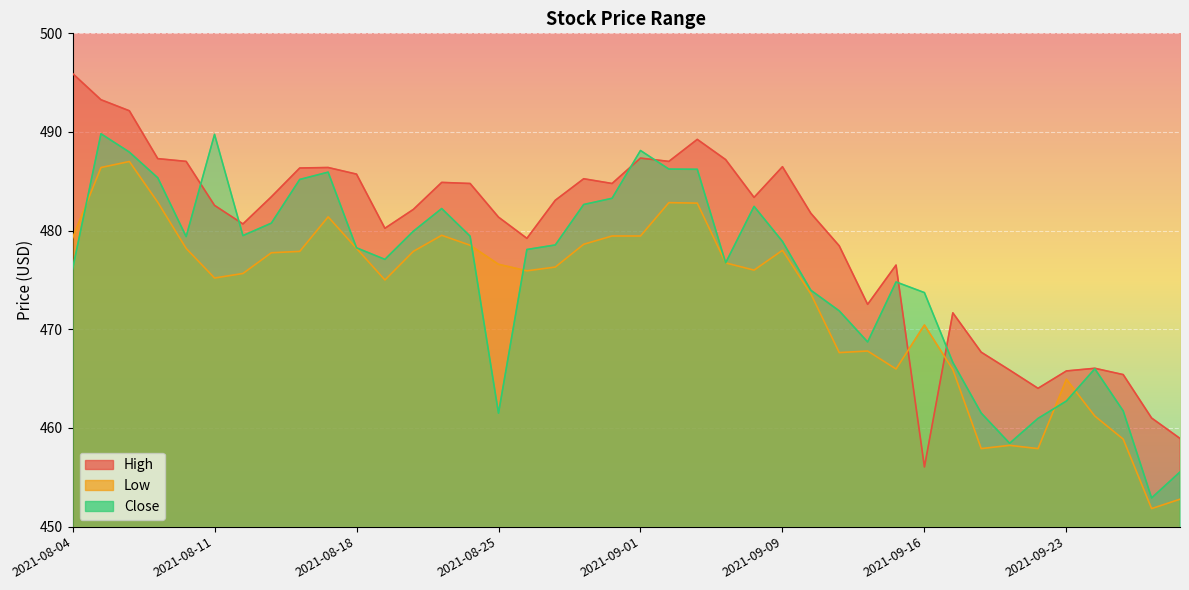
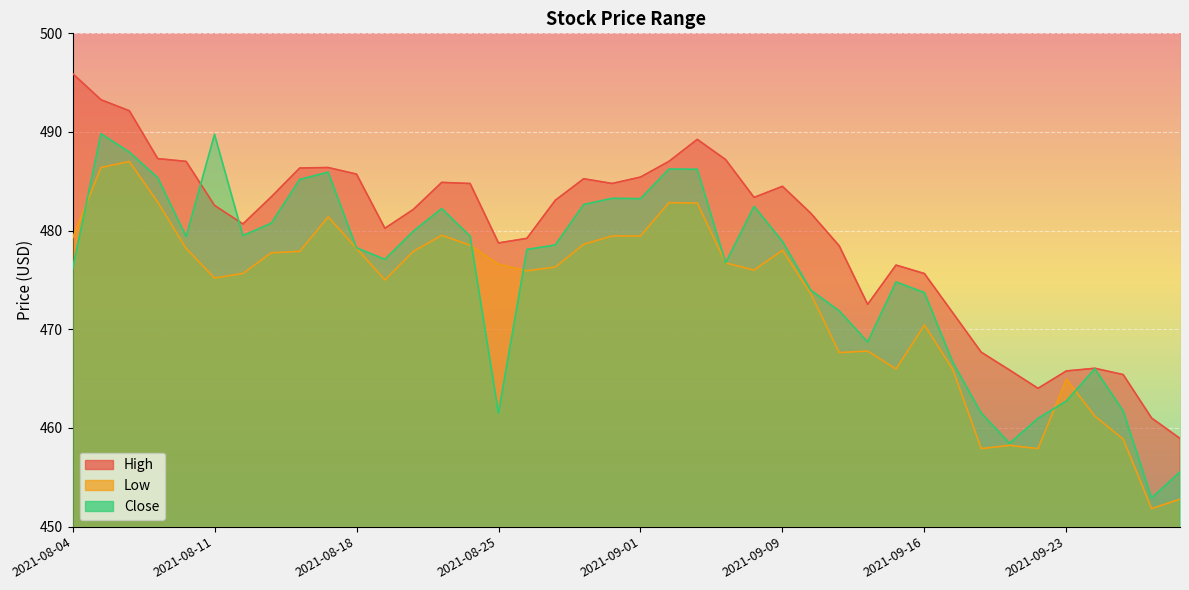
  {
    "High": {
      "2021-08-04": 496,
      "2021-08-11": 483,
      "2021-08-18": 486,
-     "2021-08-25": 481,
-     "2021-09-01": 487,
-     "2021-09-09": 486,
-     "2021-09-16": 456,
+     "2021-08-25": 479,
+     "2021-09-01": 485,
+     "2021-09-09": 484,
+     "2021-09-16": 476,
      "2021-09-23": 466
    },
    "Low": {
      "2021-08-04": 479,
      "2021-08-11": 475,
      "2021-08-25": 477,
      "2021-09-01": 479,
      "2021-09-09": 478,
      "2021-09-16": 470,
      "2021-09-23": 465
    },
    "Close": {
      "2021-08-04": 476,
      "2021-08-11": 490,
      "2021-08-25": 462,
-     "2021-09-01": 488,
+     "2021-09-01": 483,
      "2021-09-09": 479,
      "2021-09-16": 474,
      "2021-09-23": 463
    }
  }
